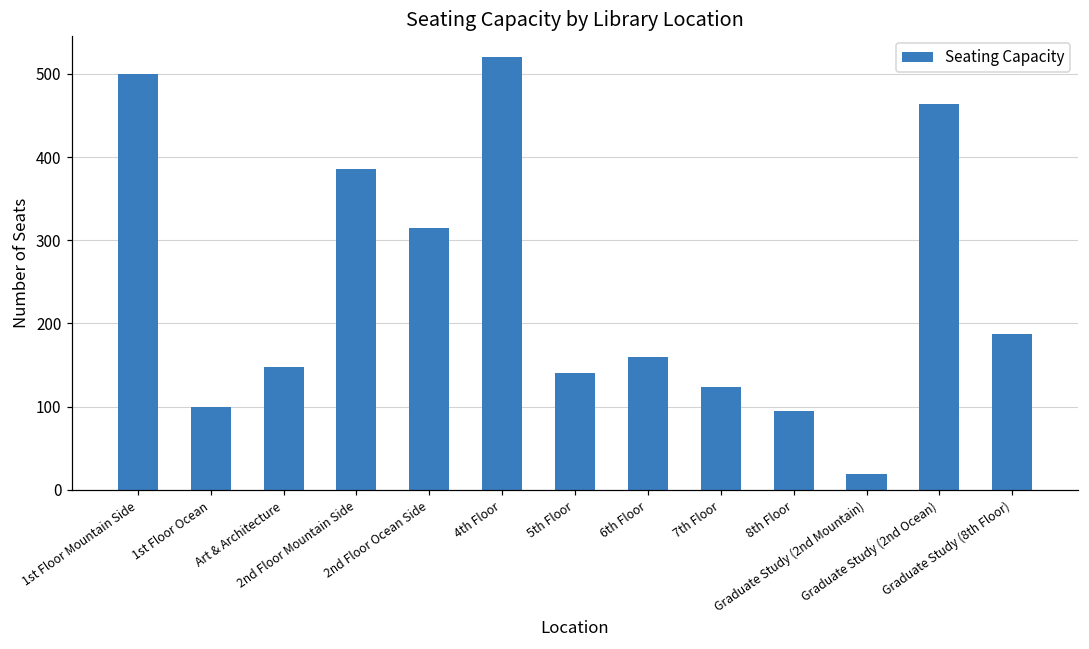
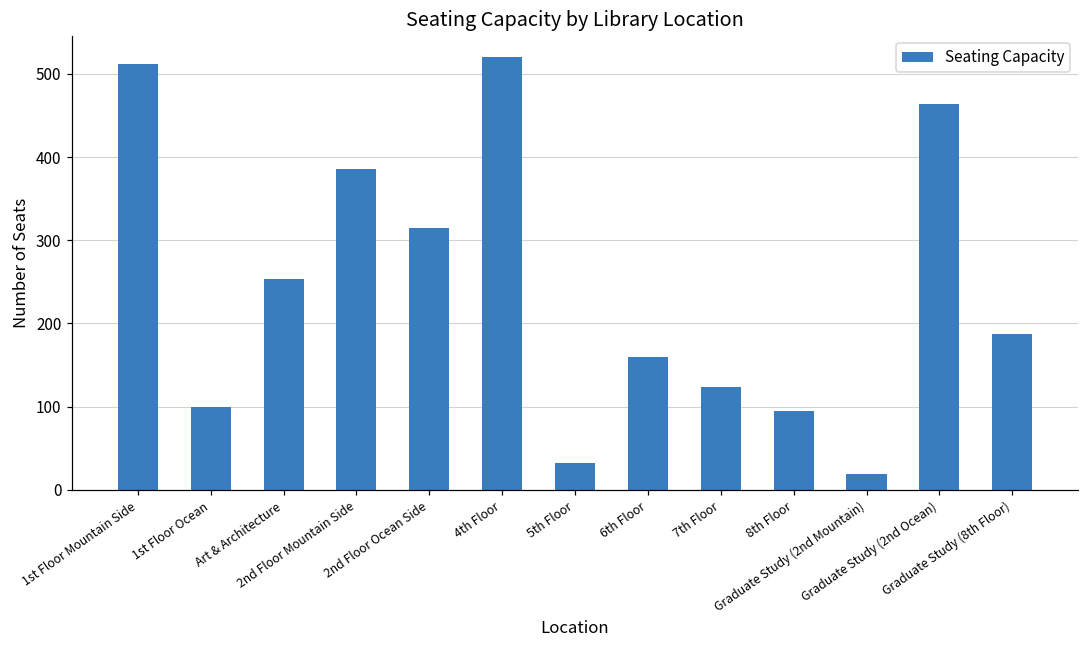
  {
-   "1st Floor Mountain Side": 500,
+   "1st Floor Mountain Side": 510,
    "1st Floor Ocean": 100,
-   "Art & Architecture": 150,
+   "Art & Architecture": 250,
    "2nd Floor Mountain Side": 390,
    "2nd Floor Ocean Side": 320,
    "4th Floor": 520,
-   "5th Floor": 140,
+   "5th Floor": 30,
    "6th Floor": 160,
    "7th Floor": 120,
    "8th Floor": 100,
    "Graduate Study (2nd Mountain)": 20,
    "Graduate Study (2nd Ocean)": 460,
    "Graduate Study (8th Floor)": 190
  }
